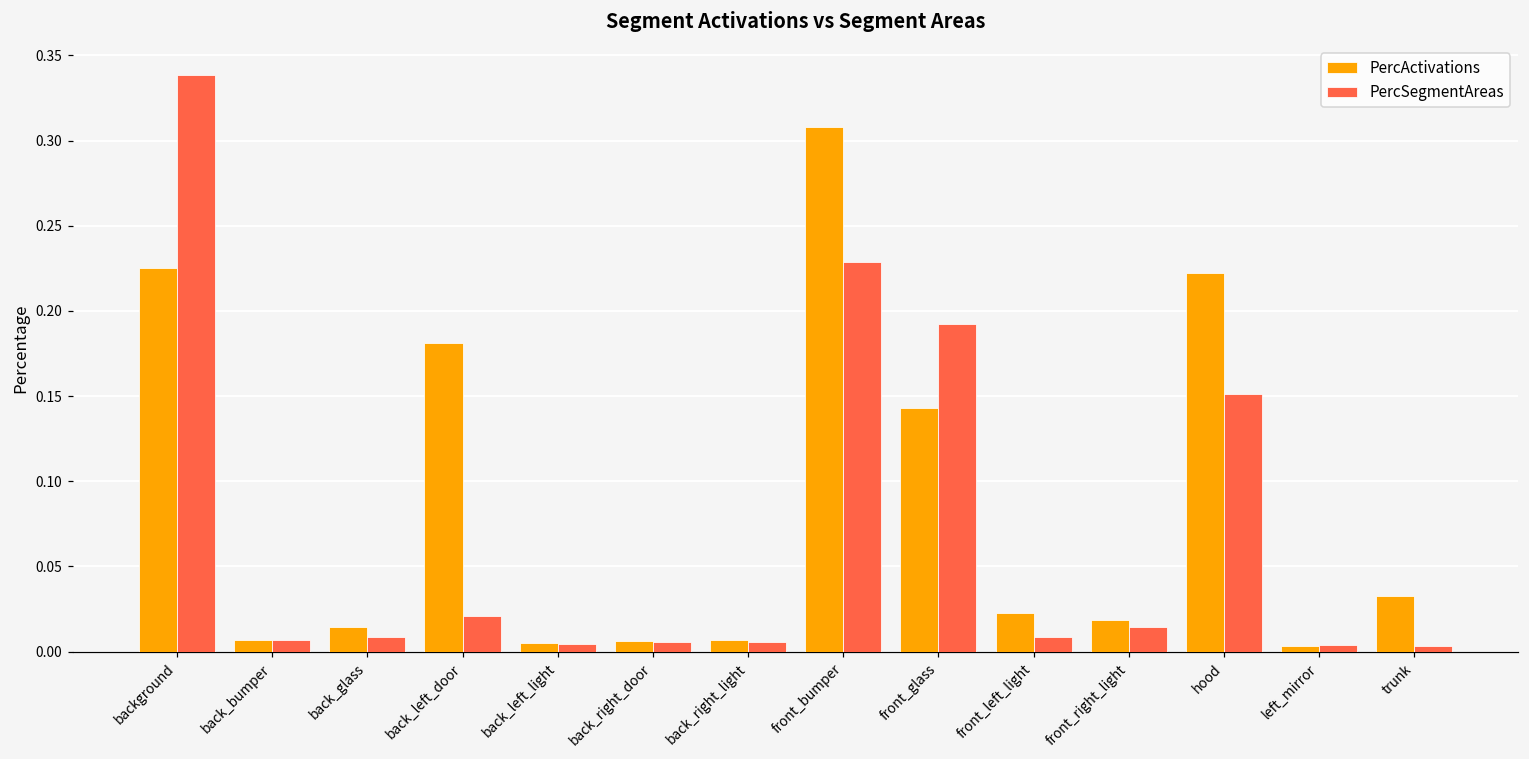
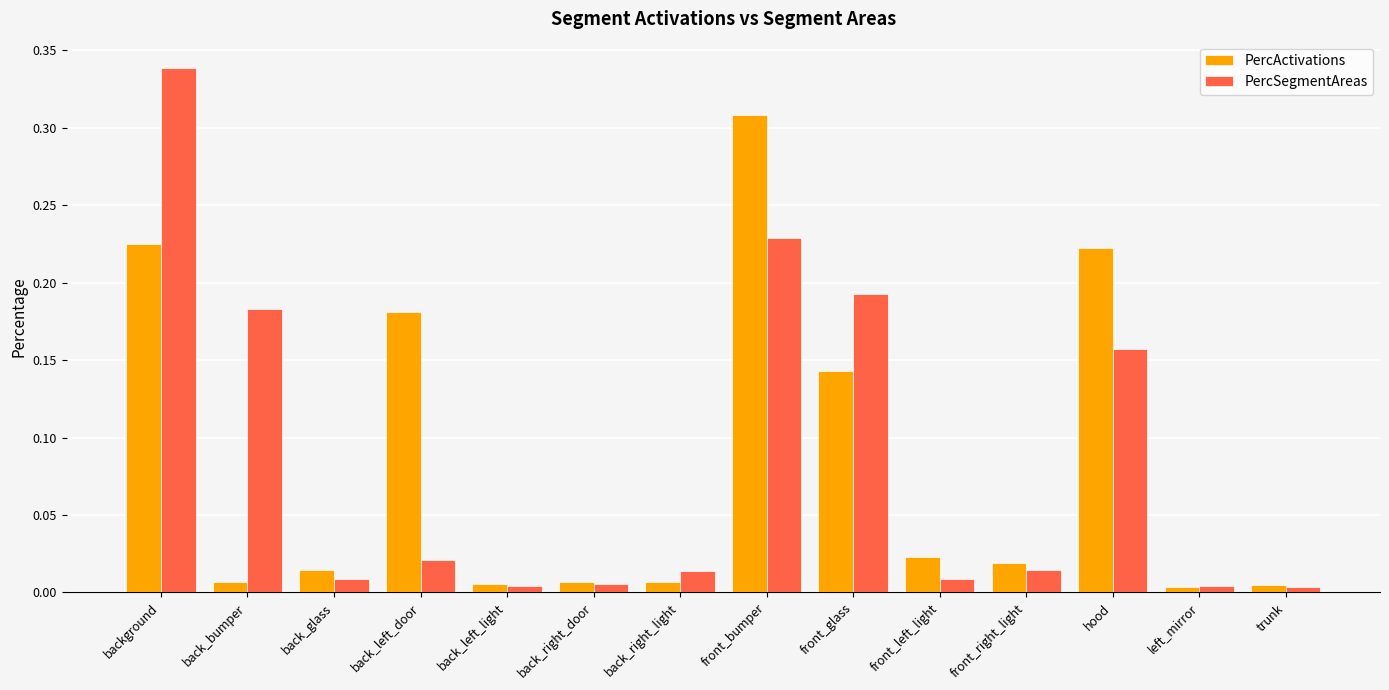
  {
    "PercActivations": {
      "background": 0.225,
      "back_bumper": 0.007,
      "back_glass": 0.015,
      "back_left_door": 0.181,
      "back_left_light": 0.005,
      "back_right_door": 0.007,
      "back_right_light": 0.007,
      "front_bumper": 0.308,
      "front_glass": 0.143,
      "front_left_light": 0.023,
      "front_right_light": 0.019,
      "hood": 0.222,
      "left_mirror": 0.003,
-     "trunk": 0.033
+     "trunk": 0.005
    },
    "PercSegmentAreas": {
      "background": 0.339,
-     "back_bumper": 0.007,
+     "back_bumper": 0.183,
      "back_glass": 0.008,
      "back_left_door": 0.021,
      "back_left_light": 0.004,
      "back_right_door": 0.006,
-     "back_right_light": 0.006,
+     "back_right_light": 0.014,
      "front_bumper": 0.229,
      "front_glass": 0.192,
      "front_left_light": 0.009,
      "front_right_light": 0.014,
-     "hood": 0.151,
+     "hood": 0.157,
      "left_mirror": 0.004,
      "trunk": 0.004
    }
  }
